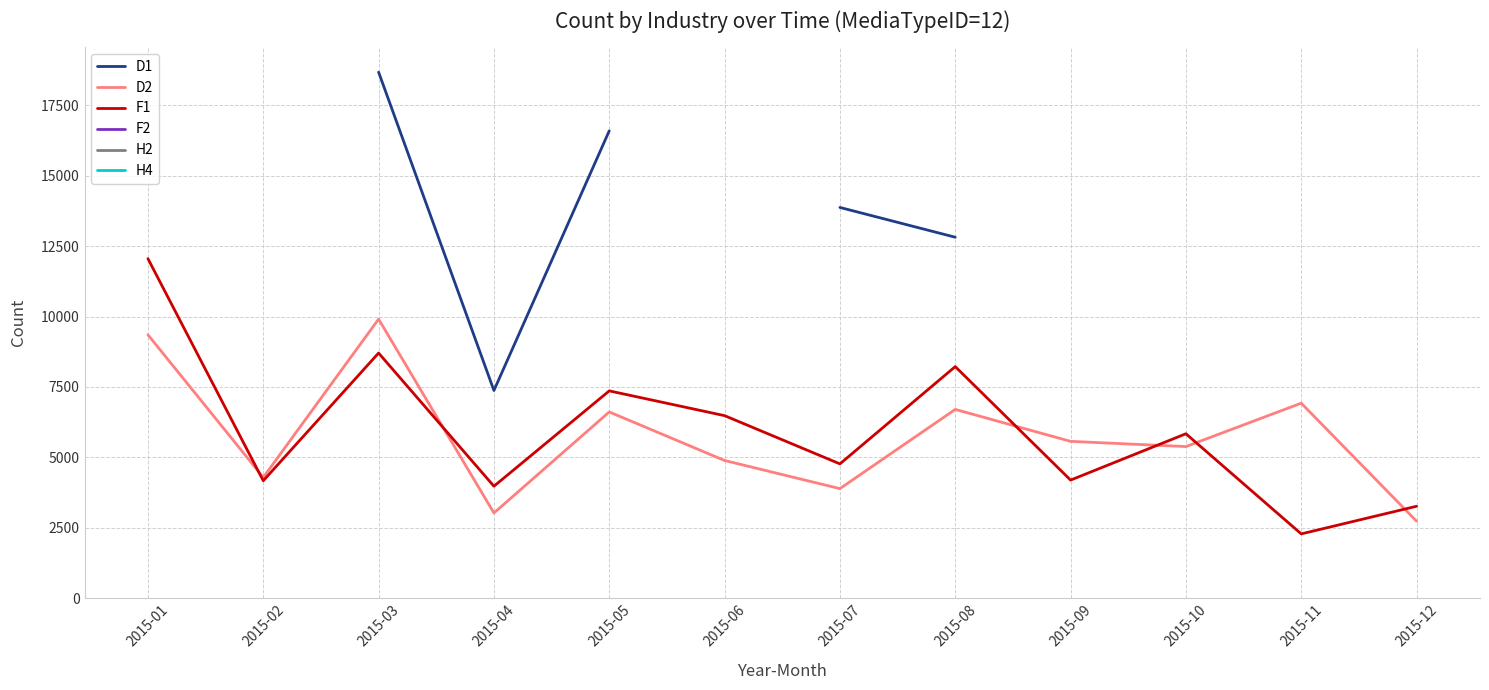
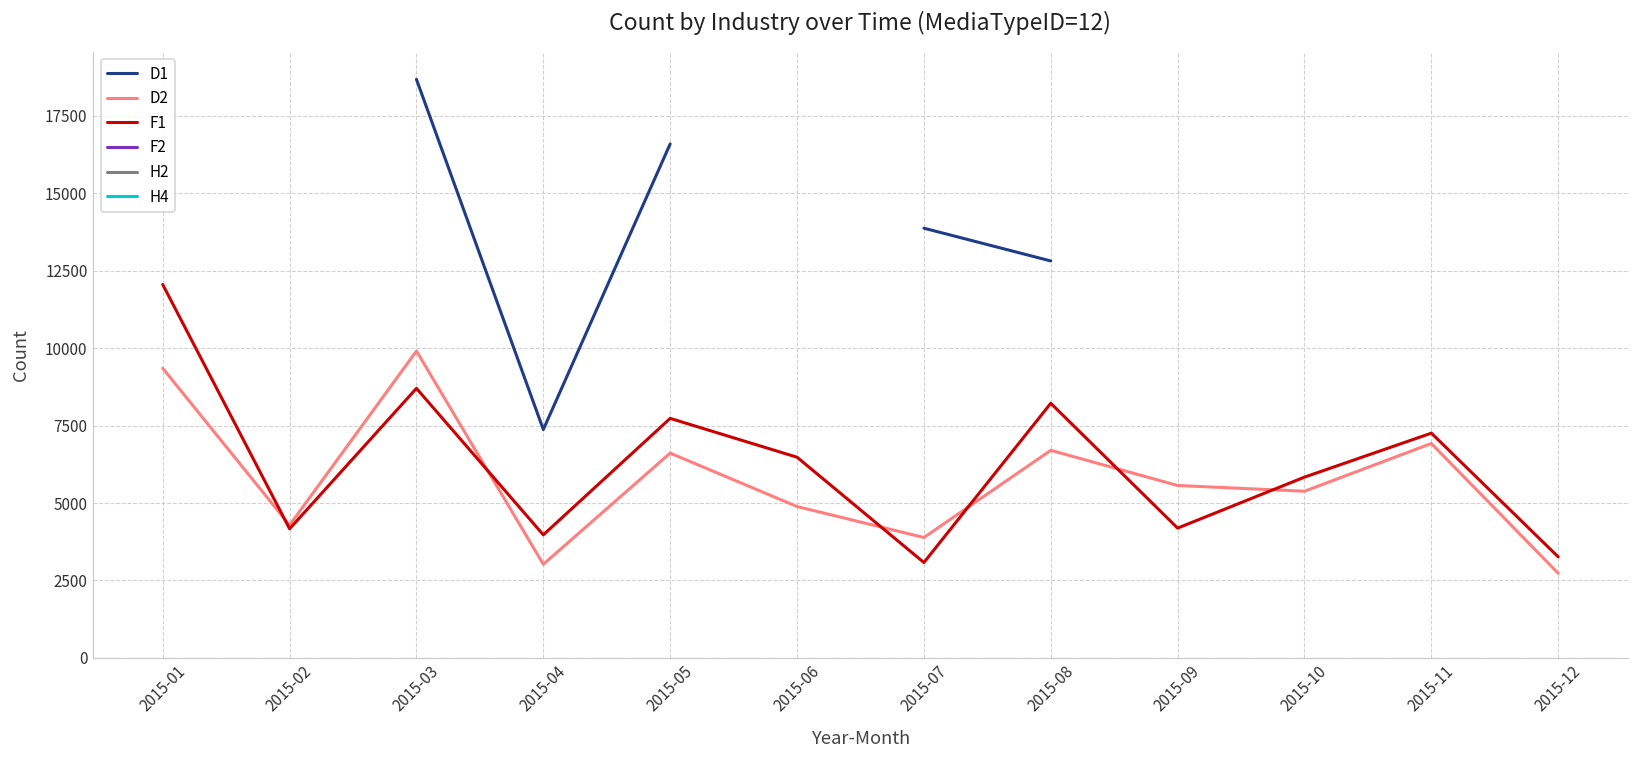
  {
    "D1": {
      "2015-01": 12600,
      "2015-03": 18700,
      "2015-04": 7400,
      "2015-05": 16600,
      "2015-07": 13900,
      "2015-08": 12800,
      "2015-11": 11200
    },
    "D2": {
      "2015-01": 9400,
      "2015-02": 4300,
      "2015-03": 9900,
      "2015-04": 3000,
      "2015-05": 6600,
      "2015-06": 4900,
      "2015-07": 3900,
      "2015-08": 6700,
      "2015-09": 5600,
      "2015-10": 5400,
      "2015-11": 6900,
      "2015-12": 2700
    },
    "F1": {
      "2015-01": 12100,
      "2015-02": 4200,
      "2015-03": 8700,
      "2015-04": 4000,
-     "2015-05": 7400,
+     "2015-05": 7700,
      "2015-06": 6500,
-     "2015-07": 4800,
+     "2015-07": 3100,
      "2015-08": 8200,
      "2015-09": 4200,
      "2015-10": 5800,
-     "2015-11": 2300,
+     "2015-11": 7300,
      "2015-12": 3300
    },
    "F2": {
      "2015-01": 2500,
      "2015-04": 900
    },
    "H2": {
      "2015-08": 2100
    },
    "H4": {
      "2015-01": 2800,
      "2015-03": 5500,
      "2015-05": 3400,
      "2015-08": 3100
    }
  }
